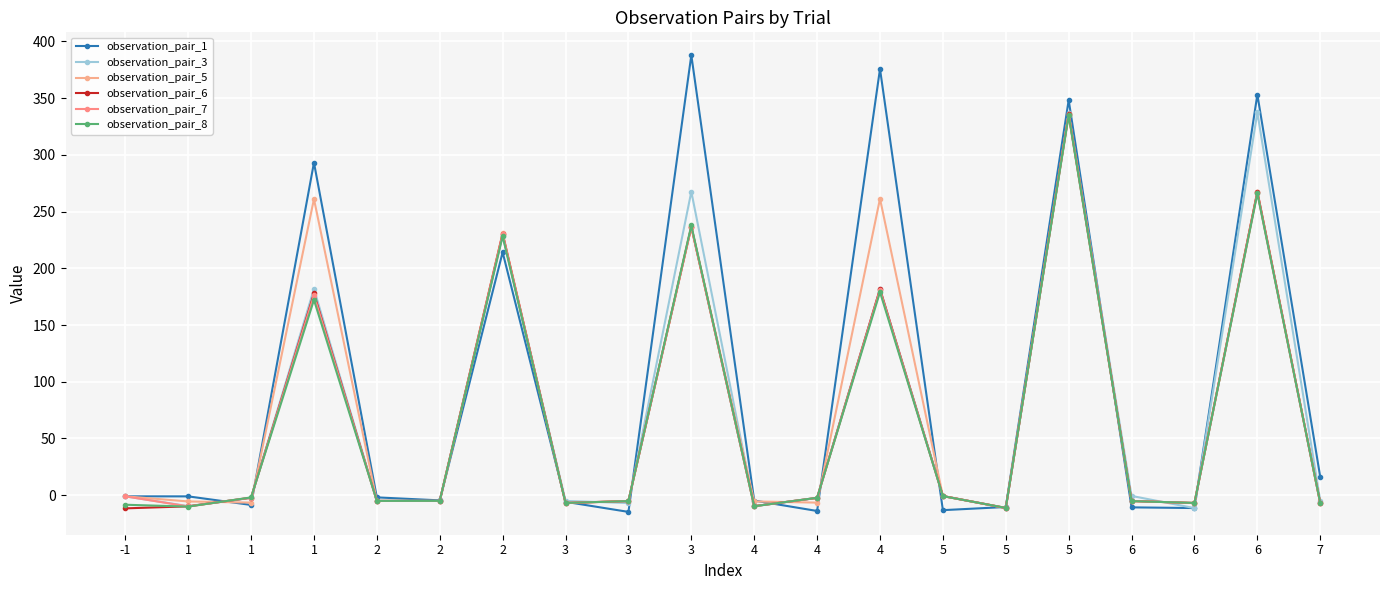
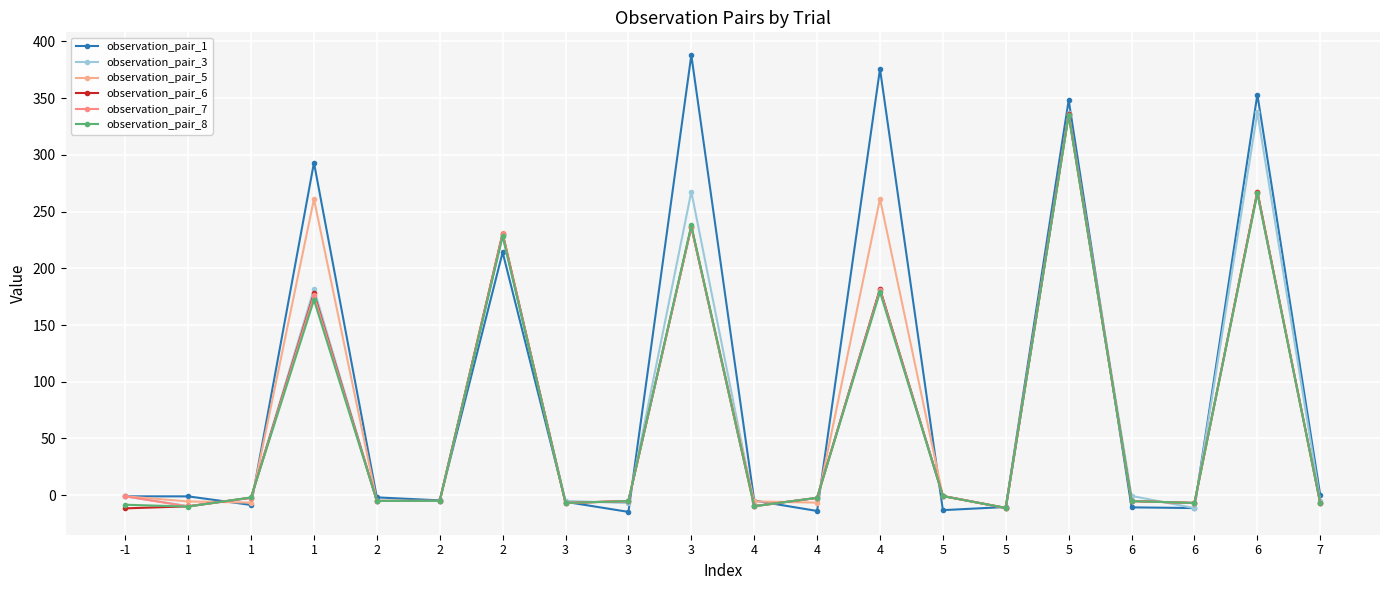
  {
    "observation_pair_1": {
-     "7": 16
+     "7": 0
    },
    "observation_pair_6": {
      "-1": -12
    },
    "observation_pair_8": {
      "-1": -8
    }
  }
